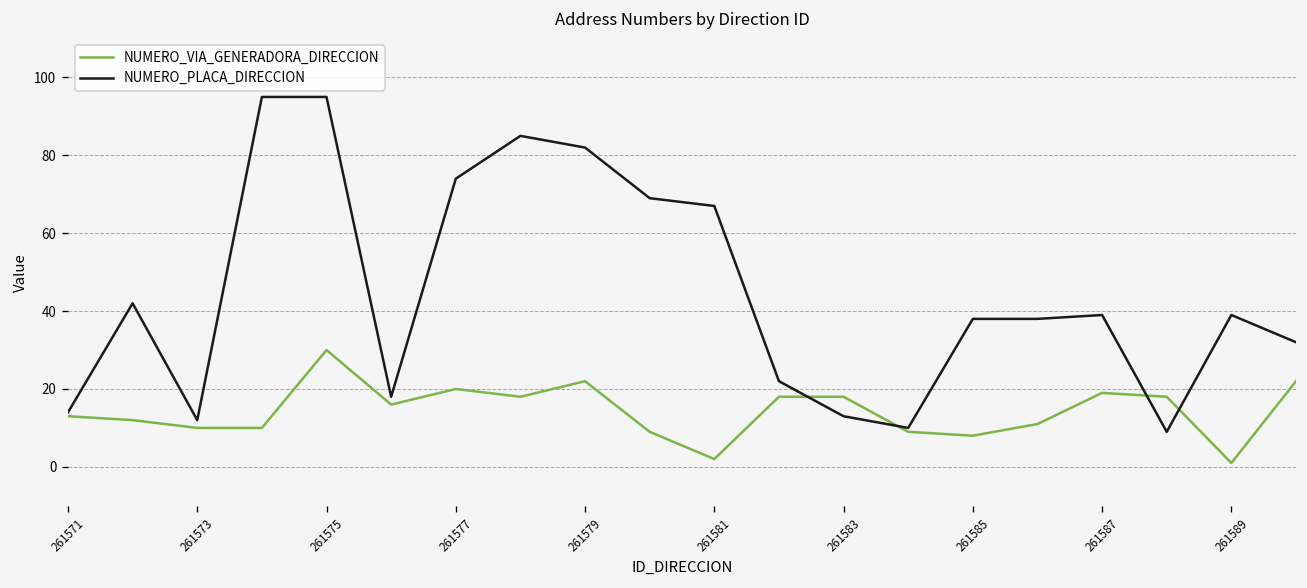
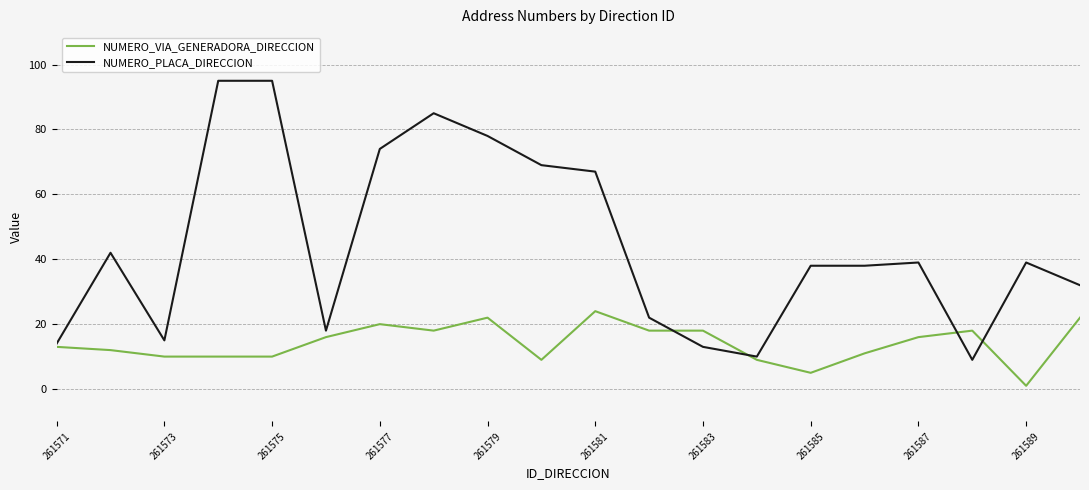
  {
    "NUMERO_VIA_GENERADORA_DIRECCION": {
      "261571": 13,
      "261573": 10,
-     "261575": 30,
+     "261575": 10,
      "261577": 20,
      "261579": 22,
-     "261581": 2,
+     "261581": 24,
      "261583": 18,
-     "261585": 8,
-     "261587": 19,
+     "261585": 5,
+     "261587": 16,
      "261589": 1
    },
    "NUMERO_PLACA_DIRECCION": {
      "261571": 14,
-     "261573": 12,
+     "261573": 15,
      "261575": 95,
      "261577": 74,
-     "261579": 82,
+     "261579": 78,
      "261581": 67,
      "261583": 13,
      "261585": 38,
      "261587": 39,
      "261589": 39
    }
  }
